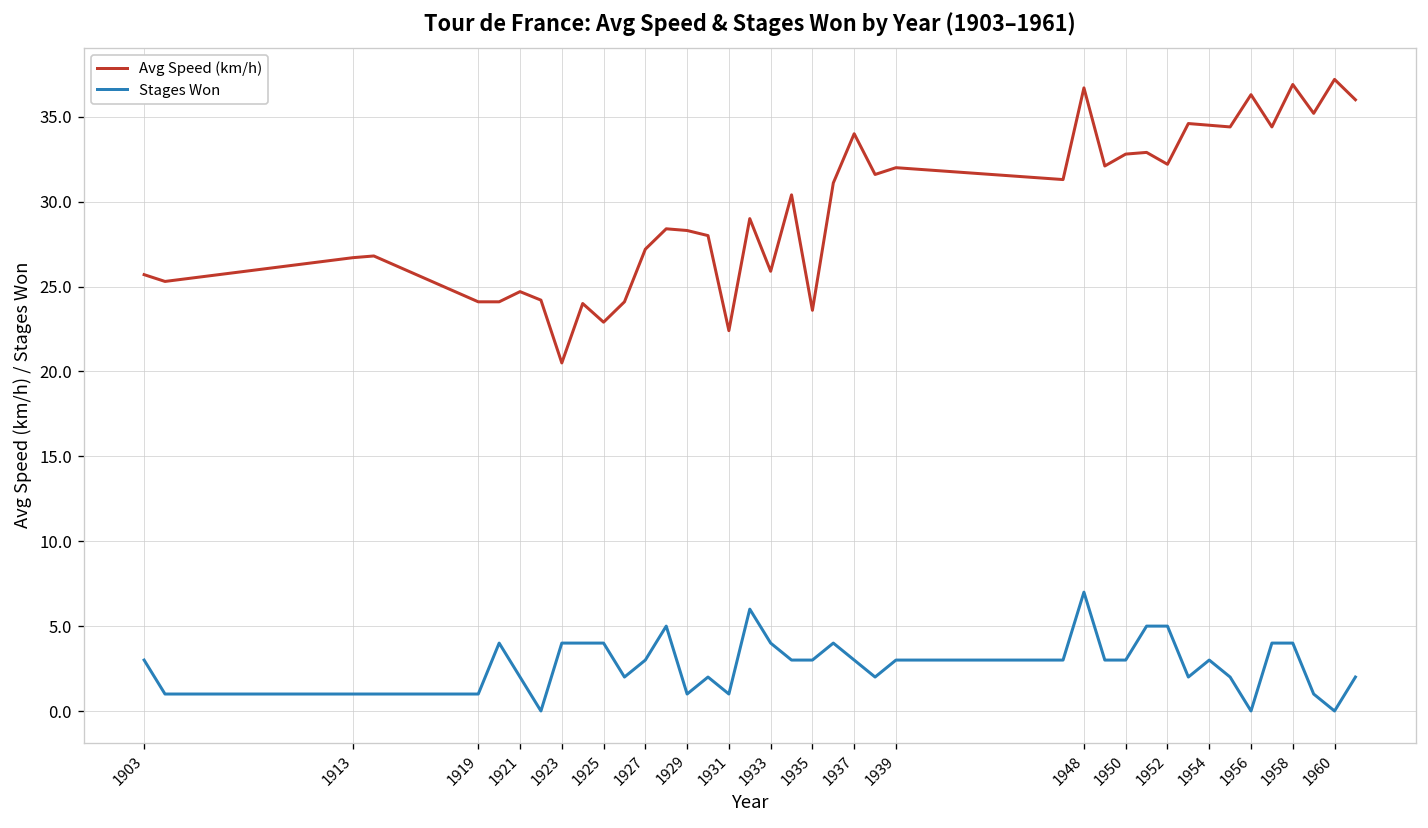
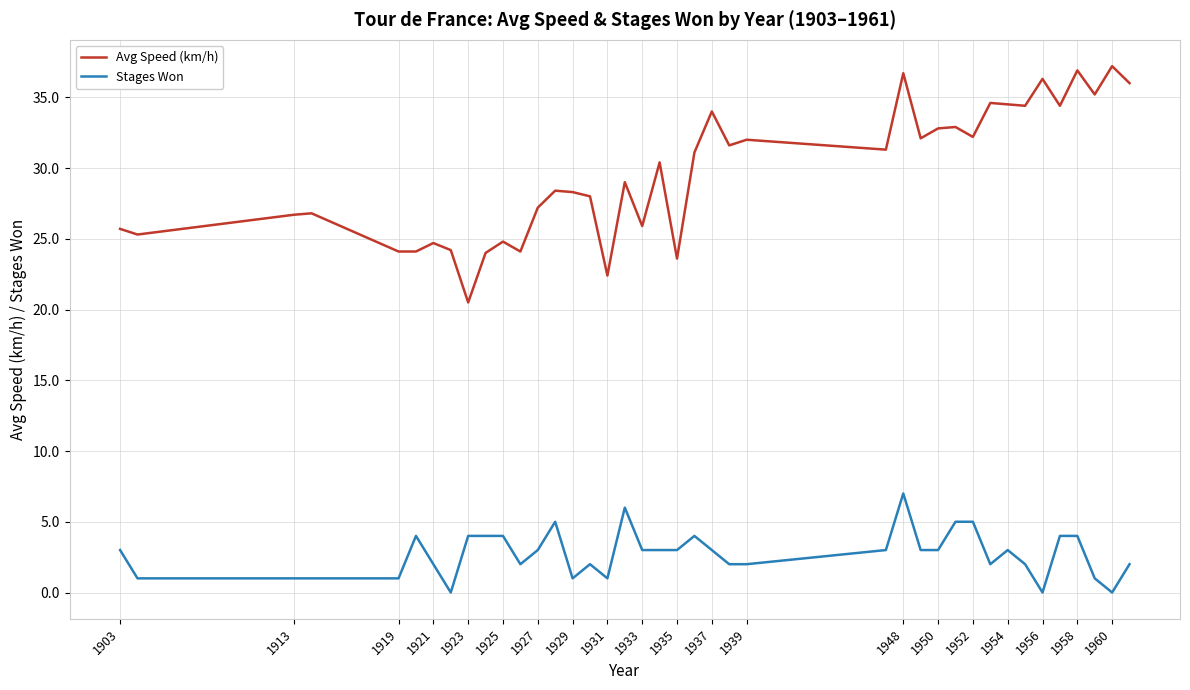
  {
    "Avg Speed (km/h)": {
      "1903": 25.7,
      "1913": 26.7,
      "1919": 24.1,
      "1921": 24.7,
      "1923": 20.5,
-     "1925": 22.9,
+     "1925": 24.8,
      "1927": 27.2,
      "1929": 28.3,
      "1931": 22.4,
      "1933": 25.9,
      "1935": 23.6,
      "1937": 34.0,
      "1939": 32.0,
      "1948": 36.7,
      "1950": 32.8,
      "1952": 32.2,
      "1954": 34.5,
      "1956": 36.3,
      "1958": 36.9,
      "1960": 37.2
    },
    "Stages Won": {
      "1903": 3,
      "1913": 1,
      "1919": 1,
      "1921": 2,
      "1923": 4,
      "1925": 4,
      "1927": 3,
      "1929": 1,
      "1931": 1,
-     "1933": 4,
+     "1933": 3,
      "1935": 3,
      "1937": 3,
-     "1939": 3,
+     "1939": 2,
      "1948": 7,
      "1950": 3,
      "1952": 5,
      "1954": 3,
      "1956": 0,
      "1958": 4,
      "1960": 0
    }
  }
